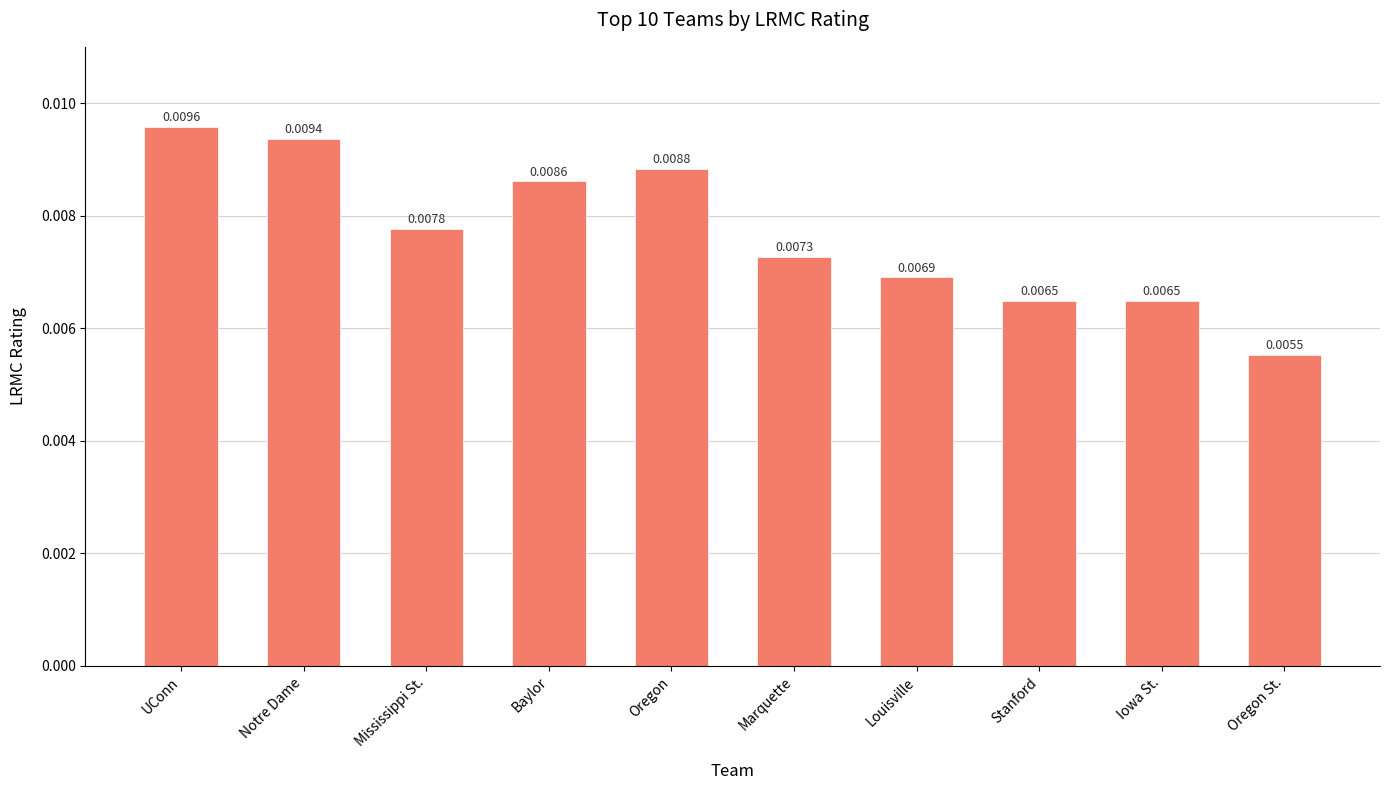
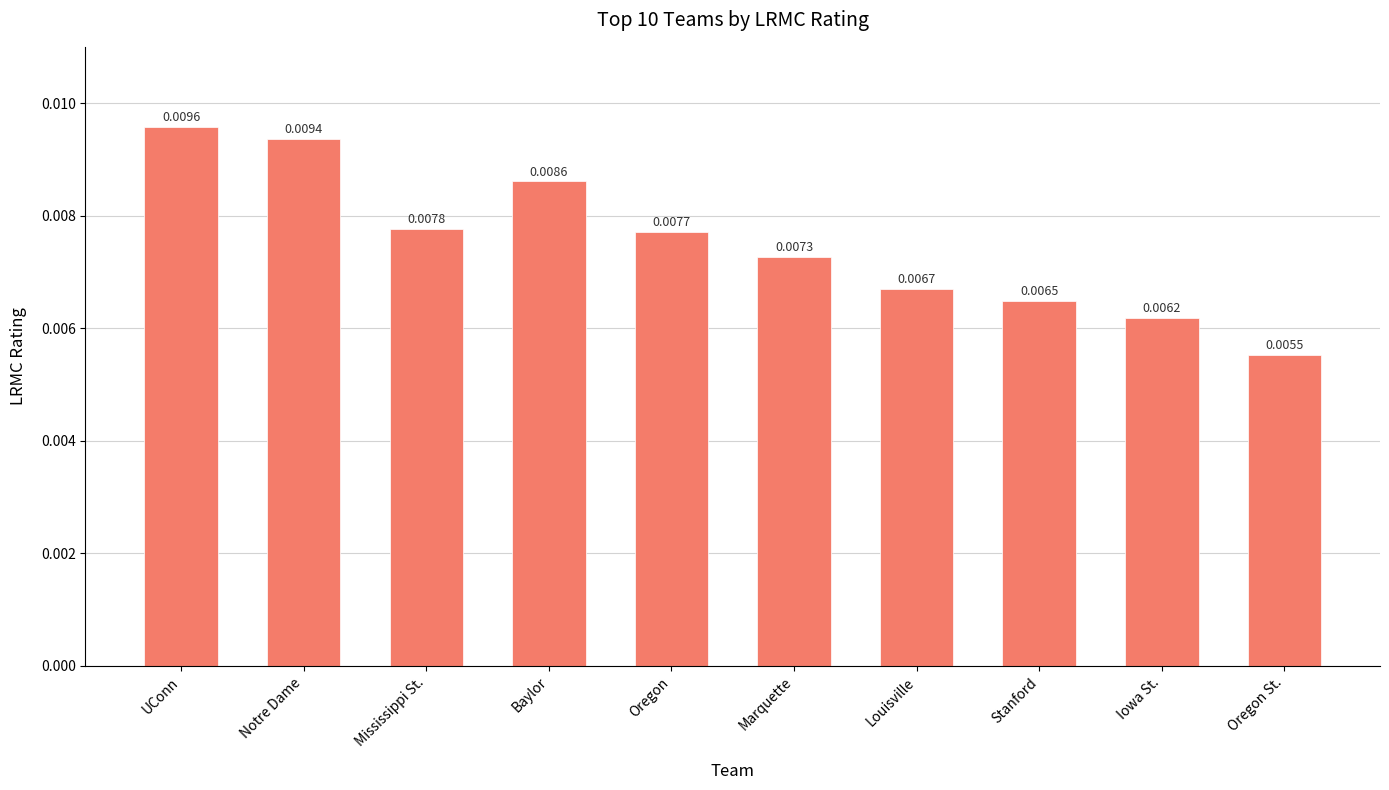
  {
    "UConn": 0.0096,
    "Notre Dame": 0.0094,
    "Mississippi St.": 0.0078,
    "Baylor": 0.0086,
-   "Oregon": 0.0088,
+   "Oregon": 0.0077,
    "Marquette": 0.0073,
-   "Louisville": 0.0069,
+   "Louisville": 0.0067,
    "Stanford": 0.0065,
-   "Iowa St.": 0.0065,
+   "Iowa St.": 0.0062,
    "Oregon St.": 0.0055
  }
